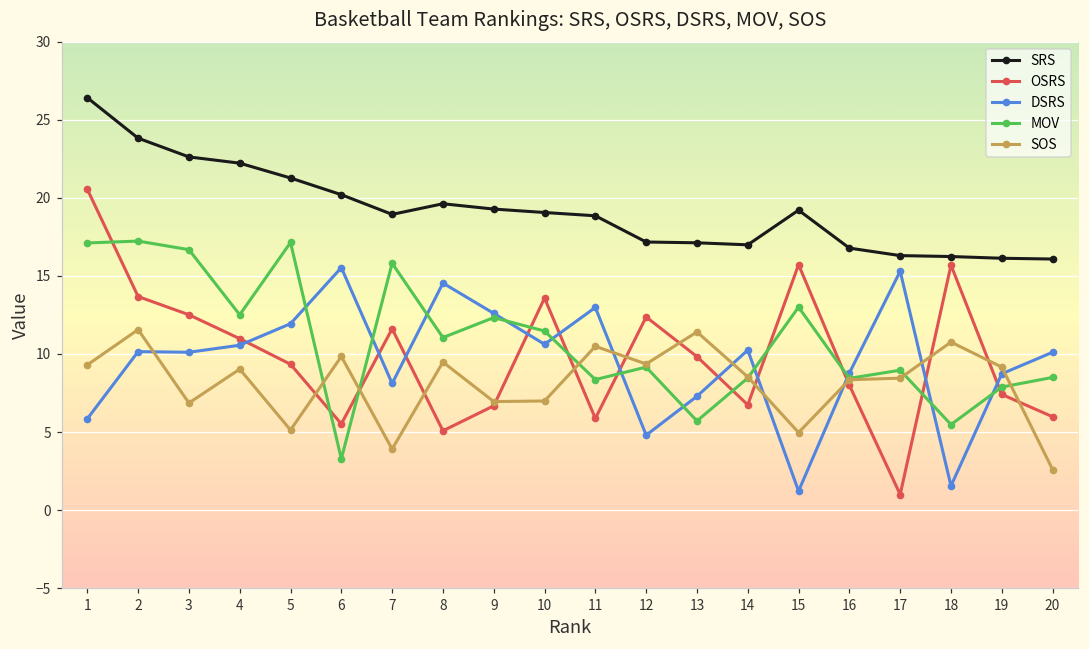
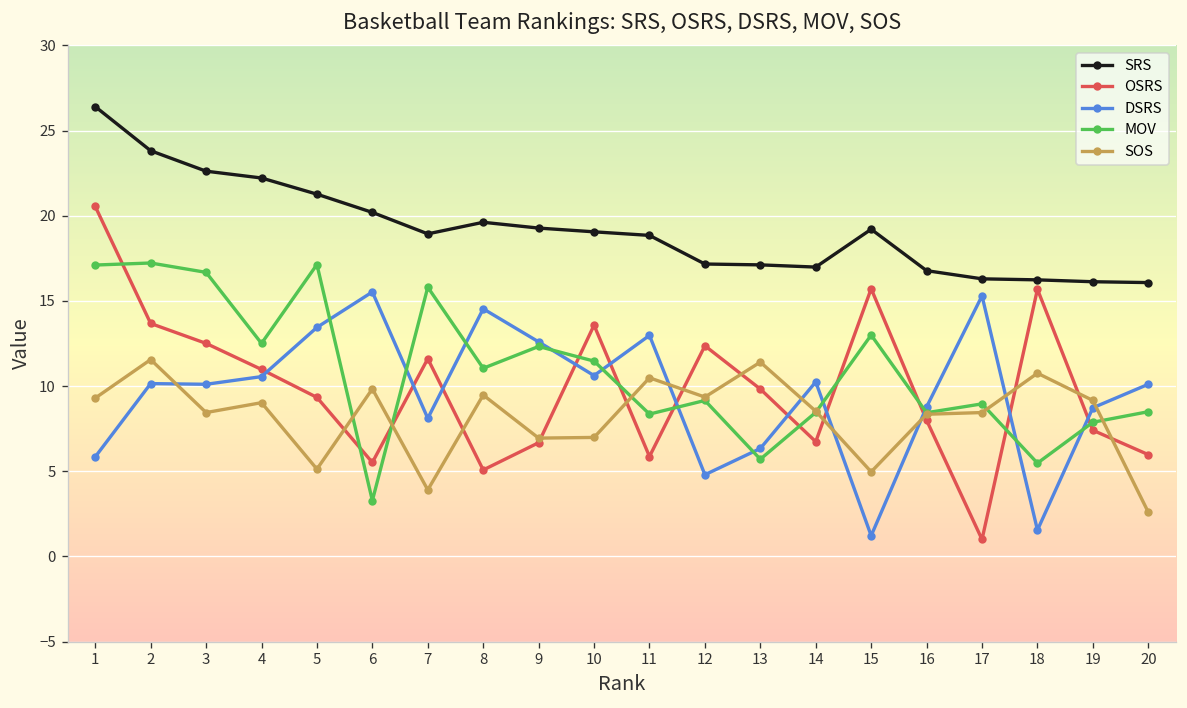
  {
    "SRS": {
      "1": 26.4,
      "2": 23.8,
      "3": 22.6,
      "4": 22.2,
      "5": 21.3,
      "6": 20.2,
      "7": 18.9,
      "8": 19.6,
      "9": 19.3,
      "10": 19.1,
      "11": 18.9,
      "12": 17.2,
      "13": 17.1,
      "14": 17.0,
      "15": 19.2,
      "16": 16.8,
      "17": 16.3,
      "18": 16.2,
      "19": 16.1,
      "20": 16.1
    },
    "OSRS": {
      "1": 20.6,
      "2": 13.7,
      "3": 12.5,
      "4": 11.0,
      "5": 9.3,
      "6": 5.5,
      "7": 11.6,
      "8": 5.1,
      "9": 6.7,
      "10": 13.6,
      "11": 5.9,
      "12": 12.4,
      "13": 9.8,
      "14": 6.7,
      "15": 15.7,
      "16": 8.0,
      "17": 1.0,
      "18": 15.7,
      "19": 7.4,
      "20": 6.0
    },
    "DSRS": {
      "1": 5.9,
      "2": 10.2,
      "3": 10.1,
      "4": 10.6,
-     "5": 11.9,
+     "5": 13.5,
      "6": 15.5,
      "7": 8.1,
      "8": 14.5,
      "9": 12.6,
      "10": 10.6,
      "11": 13.0,
      "12": 4.8,
-     "13": 7.3,
+     "13": 6.3,
      "14": 10.3,
      "15": 1.2,
      "16": 8.8,
      "17": 15.3,
      "18": 1.6,
      "19": 8.7,
      "20": 10.1
    },
    "MOV": {
      "1": 17.1,
      "2": 17.2,
      "3": 16.7,
      "4": 12.5,
      "5": 17.1,
      "6": 3.3,
      "7": 15.8,
      "8": 11.1,
      "9": 12.3,
      "10": 11.5,
      "11": 8.4,
      "12": 9.2,
      "13": 5.7,
      "15": 13.0,
      "17": 9.0,
      "18": 5.5,
      "19": 7.9,
      "20": 8.5
    },
    "SOS": {
      "1": 9.3,
      "2": 11.6,
-     "3": 6.9,
+     "3": 8.5,
      "4": 9.0,
      "5": 5.1,
      "6": 9.8,
      "7": 3.9,
      "8": 9.5,
      "9": 7.0,
      "10": 7.0,
      "11": 10.5,
      "12": 9.4,
      "13": 11.4,
      "15": 5.0,
      "17": 8.5,
      "18": 10.8,
      "19": 9.2,
      "20": 2.6
    }
  }
